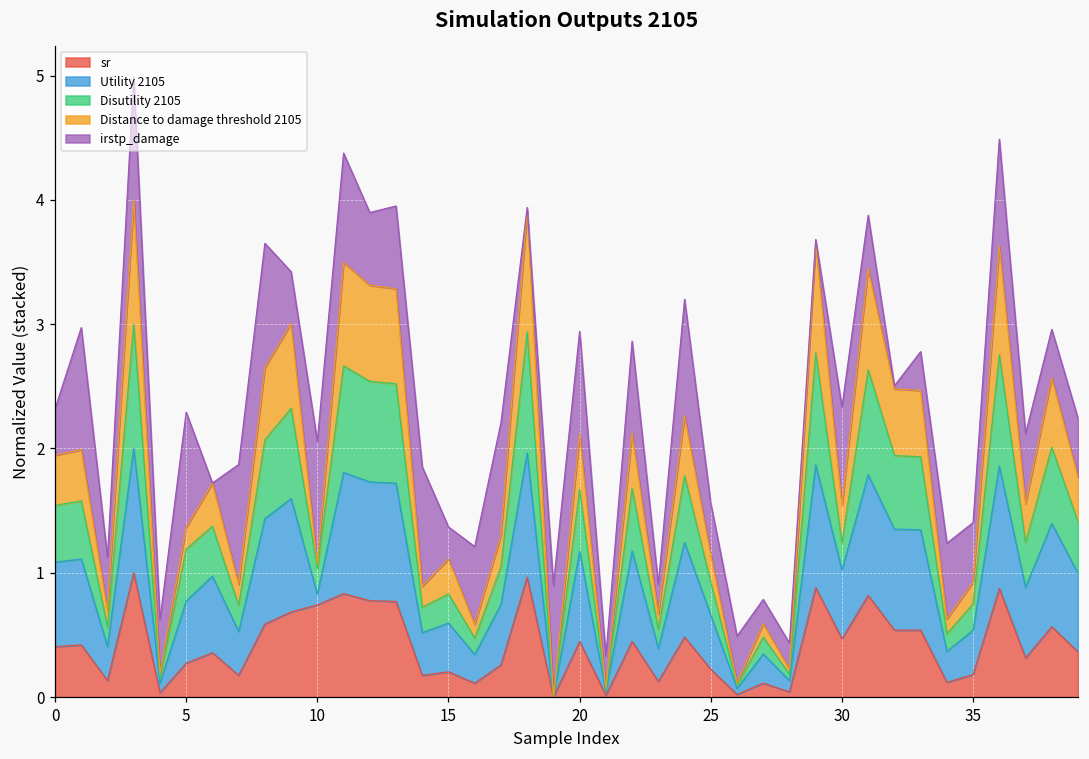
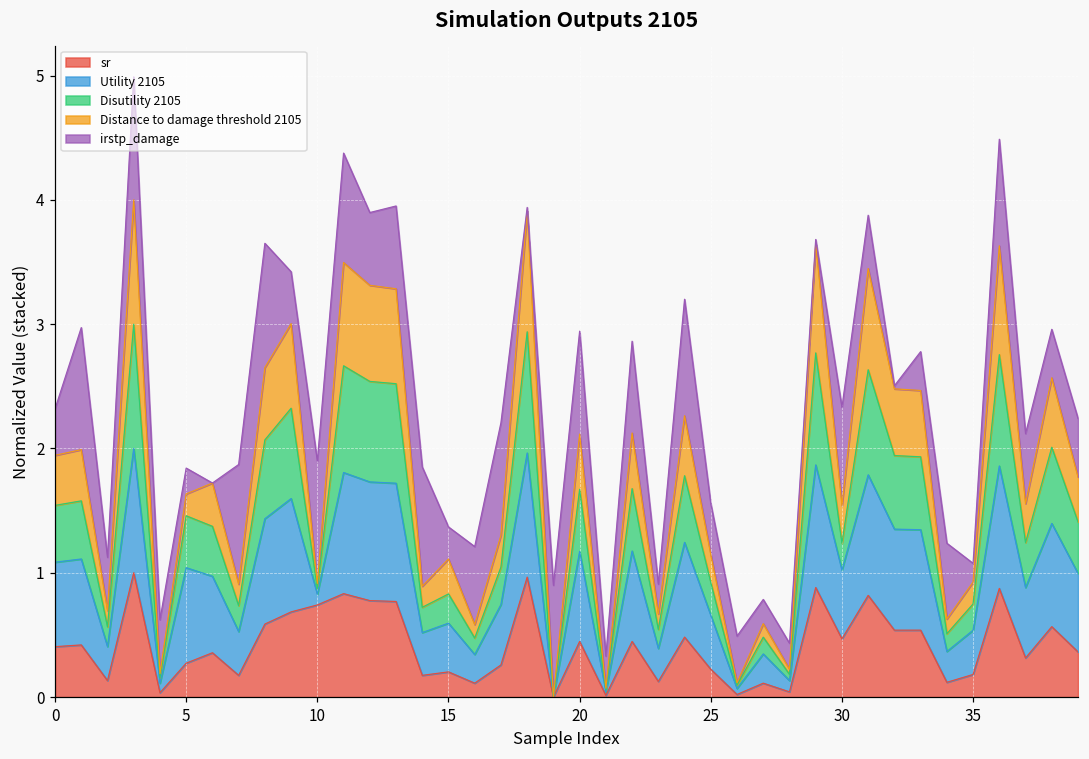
  {
    "sr": {
      "0": 0.41,
      "5": 0.27,
      "10": 0.74,
      "15": 0.20,
      "20": 0.45,
      "25": 0.22,
      "30": 0.47,
      "35": 0.18
    },
    "Utility 2105": {
      "0": 0.68,
-     "5": 0.50,
+     "5": 0.77,
      "10": 0.09,
      "15": 0.39,
      "20": 0.72,
      "25": 0.43,
      "30": 0.55,
      "35": 0.36
    },
    "Disutility 2105": {
      "0": 0.46,
      "5": 0.42,
-     "10": 0.21,
+     "10": 0.05,
      "15": 0.24,
      "20": 0.50,
      "25": 0.26,
      "30": 0.22,
      "35": 0.21
    },
    "Distance to damage threshold 2105": {
      "0": 0.40,
      "5": 0.18,
      "10": 0.04,
      "15": 0.28,
      "20": 0.44,
      "25": 0.22,
      "30": 0.30,
      "35": 0.18
    },
    "irstp_damage": {
      "0": 0.37,
-     "5": 0.93,
+     "5": 0.21,
      "10": 0.99,
      "15": 0.26,
      "20": 0.83,
      "25": 0.41,
      "30": 0.79,
-     "35": 0.48
+     "35": 0.15
    }
  }
